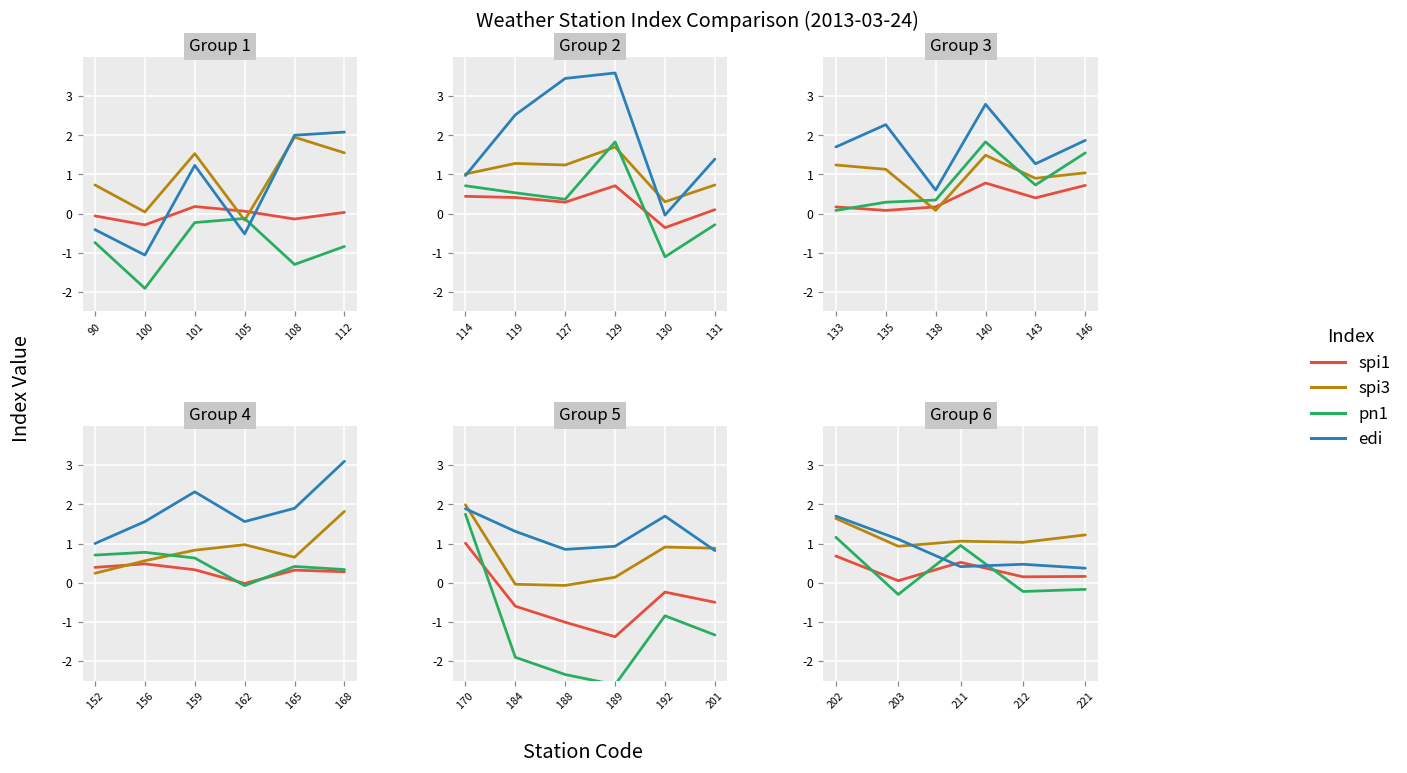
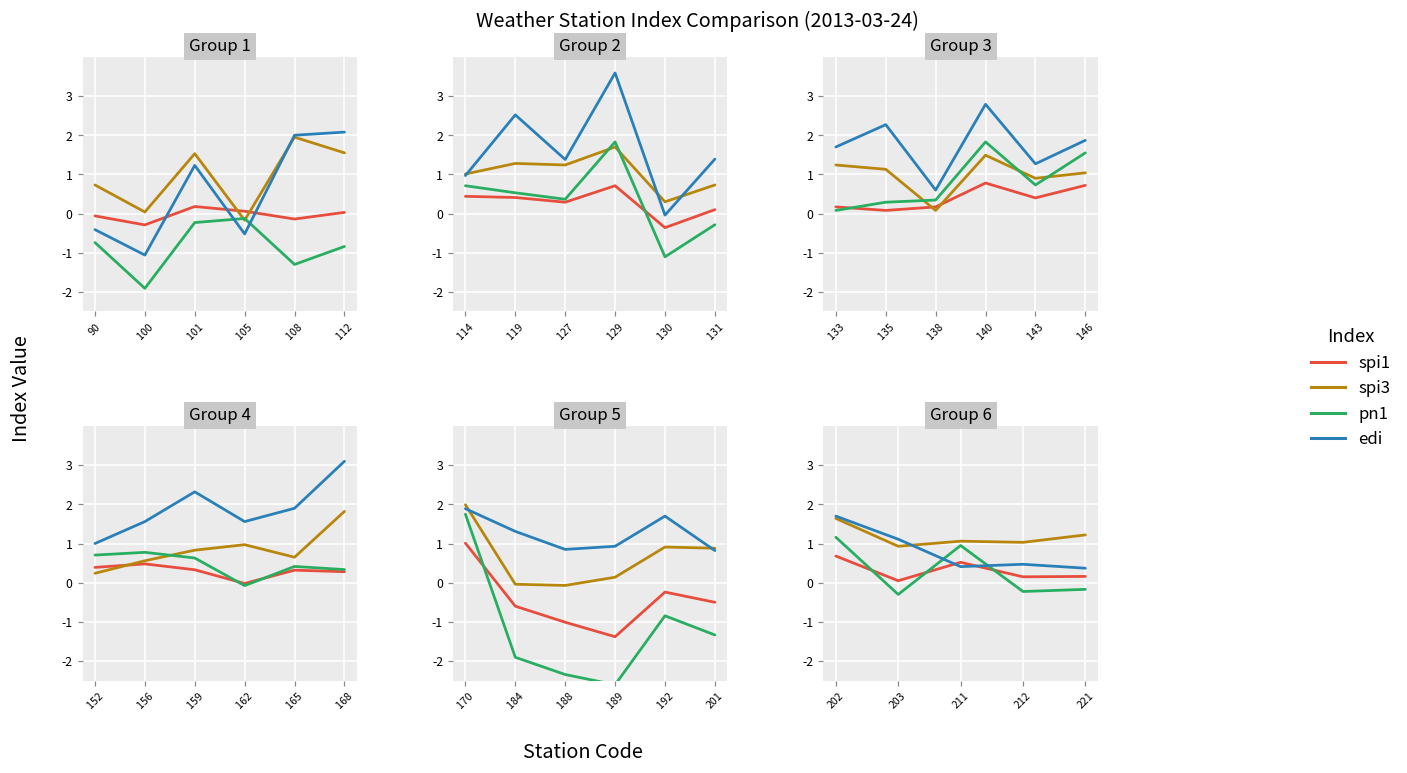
  {
    "Group 1": {
      "spi1": {
        "90": -0.1,
        "100": -0.3,
        "101": 0.2,
        "105": 0.1,
        "108": -0.1,
        "112": 0.0
      },
      "spi3": {
        "90": 0.7,
        "100": 0.0,
        "101": 1.5,
        "112": 1.6
      },
      "pn1": {
        "90": -0.7,
        "100": -1.9,
        "101": -0.2,
        "108": -1.3,
        "112": -0.8
      },
      "edi": {
        "90": -0.4,
        "100": -1.1,
        "101": 1.2,
        "105": -0.5,
        "112": 2.1
      }
    },
    "Group 2": {
      "spi1": {
        "114": 0.4,
        "119": 0.4,
        "127": 0.3,
        "129": 0.7,
        "130": -0.4,
        "131": 0.1
      },
      "spi3": {
        "119": 1.3,
        "127": 1.2,
        "129": 1.7,
        "130": 0.3,
        "131": 0.7
      },
      "pn1": {
        "114": 0.7,
        "119": 0.5,
        "127": 0.4,
        "129": 1.8,
        "130": -1.1,
        "131": -0.3
      },
      "edi": {
        "119": 2.5,
-       "127": 3.5,
+       "127": 1.4,
        "129": 3.6,
        "130": 0.0,
        "131": 1.4
      }
    },
    "Group 3": {
      "spi1": {
        "133": 0.2,
        "135": 0.1,
        "138": 0.2,
        "140": 0.8,
        "143": 0.4,
        "146": 0.7
      },
      "spi3": {
        "133": 1.2,
        "135": 1.1,
        "138": 0.1,
        "140": 1.5,
        "143": 0.9,
        "146": 1.0
      },
      "pn1": {
        "133": 0.1,
        "135": 0.3,
        "138": 0.3,
        "140": 1.8,
        "143": 0.7,
        "146": 1.6
      },
      "edi": {
        "133": 1.7,
        "135": 2.3,
        "138": 0.6,
        "140": 2.8,
        "143": 1.3,
        "146": 1.9
      }
    },
    "Group 4": {
      "spi1": {
        "152": 0.4,
        "156": 0.5,
        "159": 0.3,
        "165": 0.3
      },
      "spi3": {
        "152": 0.2,
        "156": 0.6,
        "159": 0.8,
        "162": 1.0,
        "165": 0.7,
        "168": 1.8
      },
      "pn1": {
        "152": 0.7,
        "156": 0.8,
        "159": 0.6,
        "165": 0.4
      },
      "edi": {
        "152": 1.0,
        "156": 1.6,
        "159": 2.3,
        "162": 1.6,
        "165": 1.9,
        "168": 3.1
      }
    },
    "Group 5": {
      "spi1": {
        "170": 1.0,
        "184": -0.6,
        "188": -1.0,
        "189": -1.4,
        "192": -0.2,
        "201": -0.5
      },
      "spi3": {
        "170": 2.0,
        "184": 0.0,
        "188": -0.1,
        "189": 0.1,
        "192": 0.9
      },
      "pn1": {
        "170": 1.8,
        "184": -1.9,
        "188": -2.3,
        "192": -0.8,
        "201": -1.3
      },
      "edi": {
        "170": 1.9,
        "184": 1.3,
        "188": 0.9,
        "189": 0.9,
        "192": 1.7
      }
    },
    "Group 6": {
      "spi1": {
        "202": 0.7,
        "203": 0.1,
        "211": 0.5,
        "212": 0.2,
        "221": 0.2
      },
      "spi3": {
        "203": 0.9,
        "211": 1.1,
        "212": 1.0,
        "221": 1.2
      },
      "pn1": {
        "202": 1.2,
        "203": -0.3,
        "211": 1.0,
        "212": -0.2,
        "221": -0.2
      },
      "edi": {
        "203": 1.1,
        "211": 0.4,
        "212": 0.5,
        "221": 0.4
      }
    }
  }
